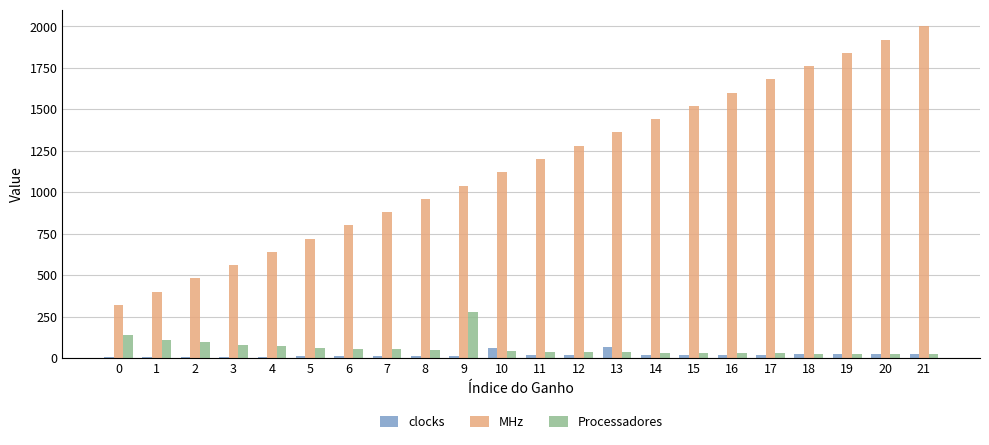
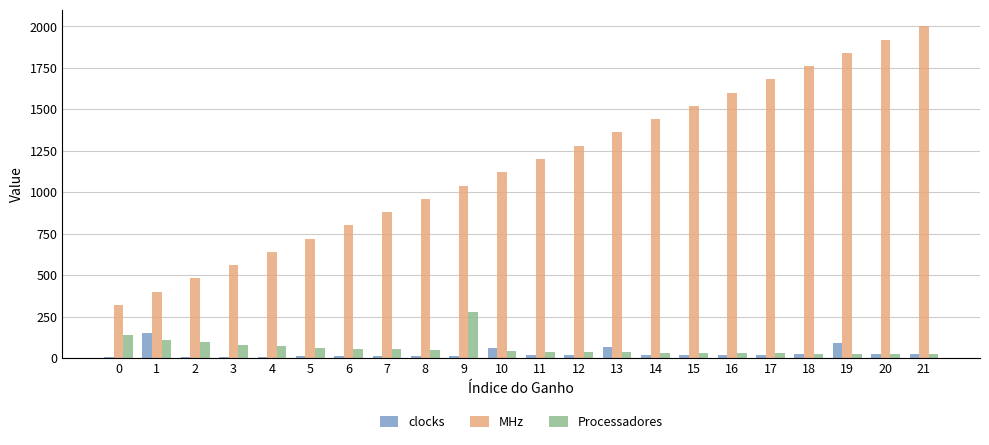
  {
    "clocks": {
-     "1": 10,
+     "1": 150,
      "10": 60,
      "12": 20,
      "13": 70,
      "14": 20,
      "15": 20,
      "16": 20,
      "17": 20,
      "18": 20,
-     "19": 20,
+     "19": 90,
      "20": 20,
      "21": 30
    },
    "MHz": {
      "0": 320,
      "1": 400,
      "2": 480,
      "3": 560,
      "4": 640,
      "5": 720,
      "6": 800,
      "7": 880,
      "8": 960,
      "9": 1040,
      "10": 1120,
      "11": 1200,
      "12": 1280,
      "13": 1360,
      "14": 1440,
      "15": 1520,
      "16": 1600,
      "17": 1680,
      "18": 1760,
      "19": 1840,
      "20": 1920,
      "21": 2000
    },
    "Processadores": {
      "0": 140,
      "1": 110,
      "2": 90,
      "3": 80,
      "4": 70,
      "5": 60,
      "6": 60,
      "7": 50,
      "8": 50,
      "9": 280,
      "10": 40,
      "11": 40,
      "12": 40,
      "13": 30,
      "14": 30,
      "15": 30,
      "16": 30,
      "17": 30,
      "18": 30,
      "19": 30,
      "20": 30,
      "21": 20
    }
  }
